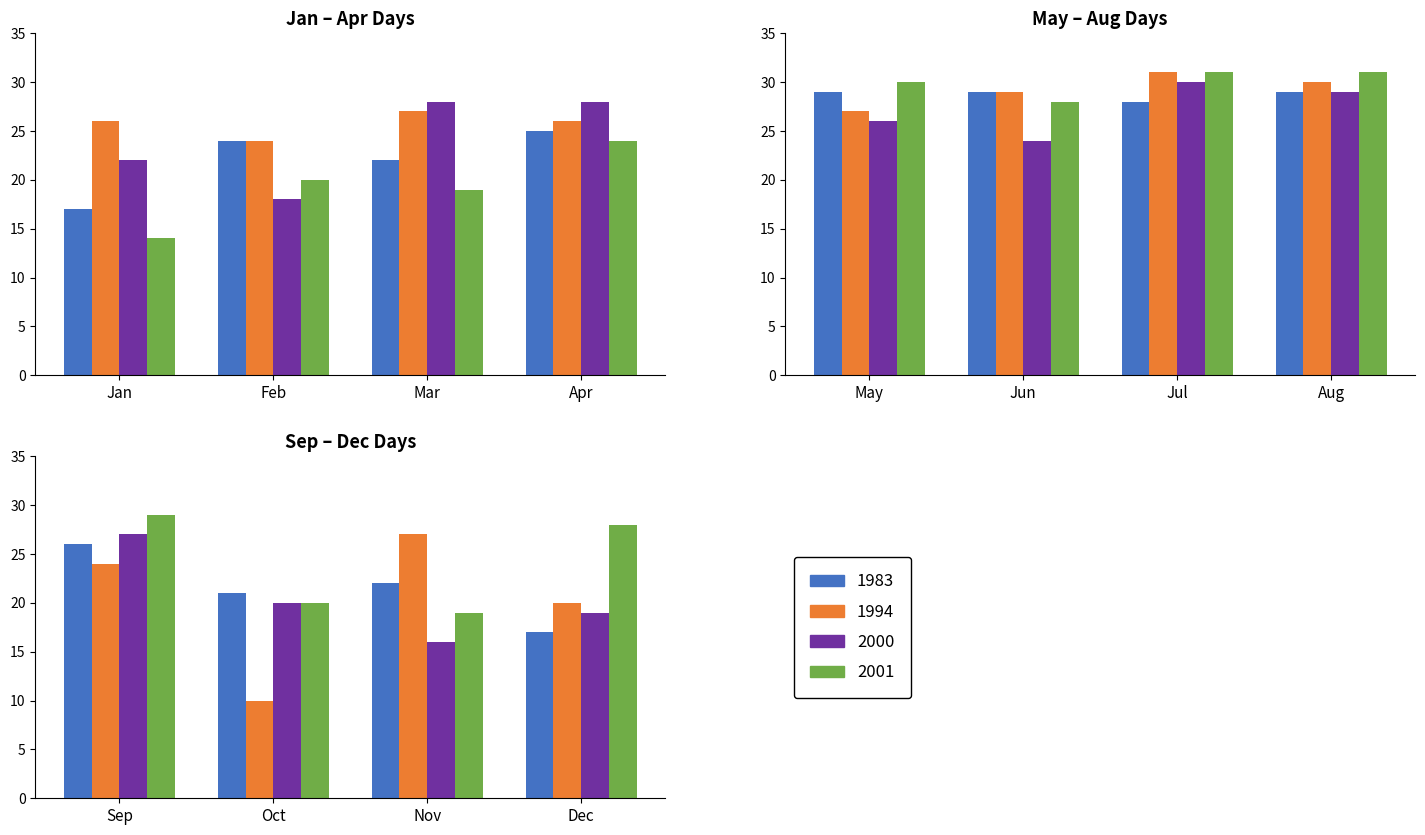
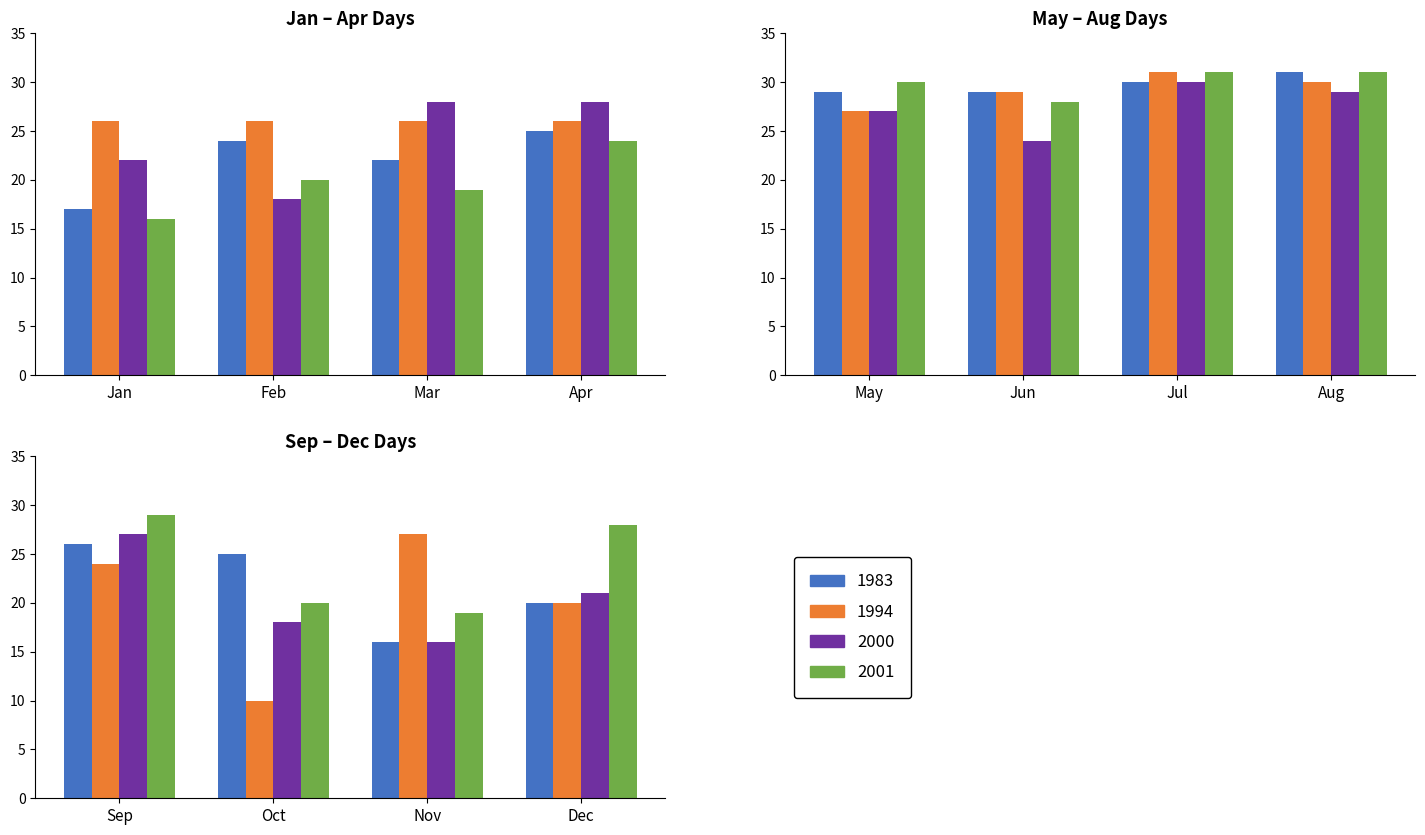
  {
    "Jan – Apr Days": {
      "1983": {
        "Jan": 17,
        "Feb": 24,
        "Mar": 22,
        "Apr": 25
      },
      "1994": {
        "Jan": 26,
-       "Feb": 24,
-       "Mar": 27,
+       "Feb": 26,
+       "Mar": 26,
        "Apr": 26
      },
      "2000": {
        "Jan": 22,
        "Feb": 18,
        "Mar": 28,
        "Apr": 28
      },
      "2001": {
-       "Jan": 14,
+       "Jan": 16,
        "Feb": 20,
        "Mar": 19,
        "Apr": 24
      }
    },
    "May – Aug Days": {
      "1983": {
        "May": 29,
        "Jun": 29,
-       "Jul": 28,
-       "Aug": 29
+       "Jul": 30,
+       "Aug": 31
      },
      "1994": {
        "May": 27,
        "Jun": 29,
        "Jul": 31,
        "Aug": 30
      },
      "2000": {
-       "May": 26,
+       "May": 27,
        "Jun": 24,
        "Jul": 30,
        "Aug": 29
      },
      "2001": {
        "May": 30,
        "Jun": 28,
        "Jul": 31,
        "Aug": 31
      }
    },
    "Sep – Dec Days": {
      "1983": {
        "Sep": 26,
-       "Oct": 21,
-       "Nov": 22,
-       "Dec": 17
+       "Oct": 25,
+       "Nov": 16,
+       "Dec": 20
      },
      "1994": {
        "Sep": 24,
        "Oct": 10,
        "Nov": 27,
        "Dec": 20
      },
      "2000": {
        "Sep": 27,
-       "Oct": 20,
+       "Oct": 18,
        "Nov": 16,
-       "Dec": 19
+       "Dec": 21
      },
      "2001": {
        "Sep": 29,
        "Oct": 20,
        "Nov": 19,
        "Dec": 28
      }
    }
  }
